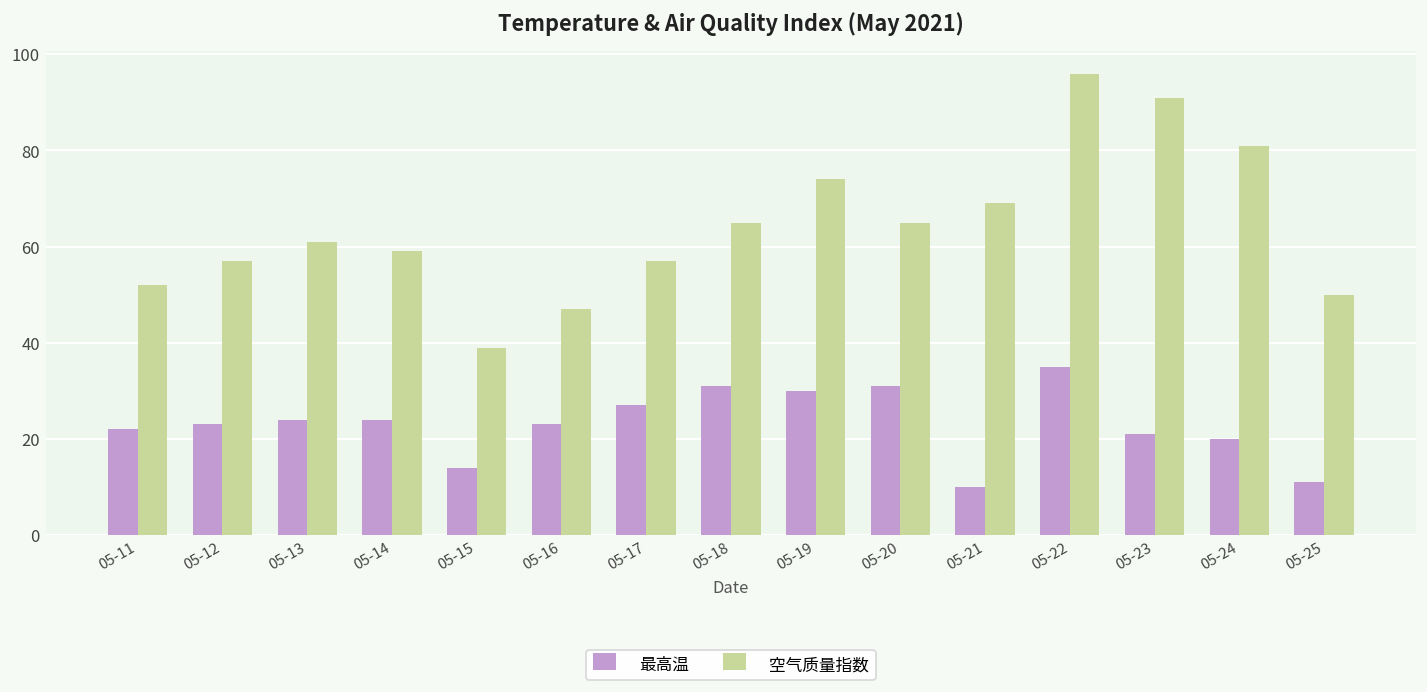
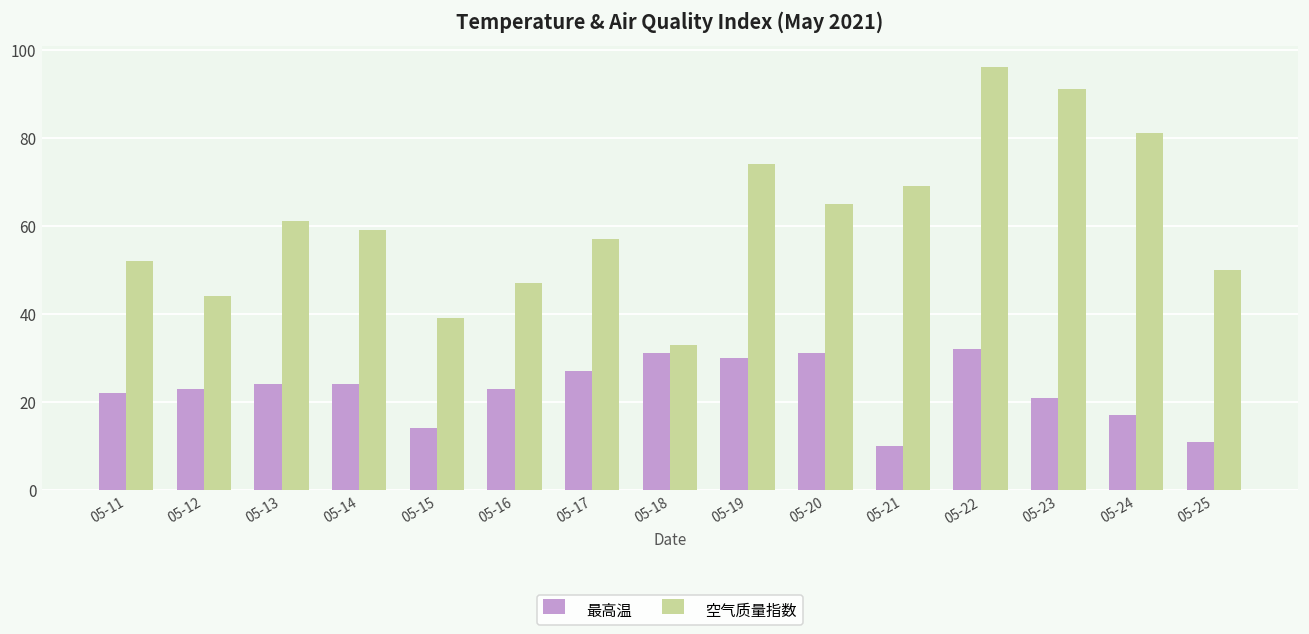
  {
    "最高温": {
      "05-11": 22,
      "05-12": 23,
      "05-13": 24,
      "05-14": 24,
      "05-15": 14,
      "05-16": 23,
      "05-17": 27,
      "05-18": 31,
      "05-19": 30,
      "05-20": 31,
      "05-21": 10,
-     "05-22": 35,
+     "05-22": 32,
      "05-23": 21,
-     "05-24": 20,
+     "05-24": 17,
      "05-25": 11
    },
    "空气质量指数": {
      "05-11": 52,
-     "05-12": 57,
+     "05-12": 44,
      "05-13": 61,
      "05-14": 59,
      "05-15": 39,
      "05-16": 47,
      "05-17": 57,
-     "05-18": 65,
+     "05-18": 33,
      "05-19": 74,
      "05-20": 65,
      "05-21": 69,
      "05-22": 96,
      "05-23": 91,
      "05-24": 81,
      "05-25": 50
    }
  }
